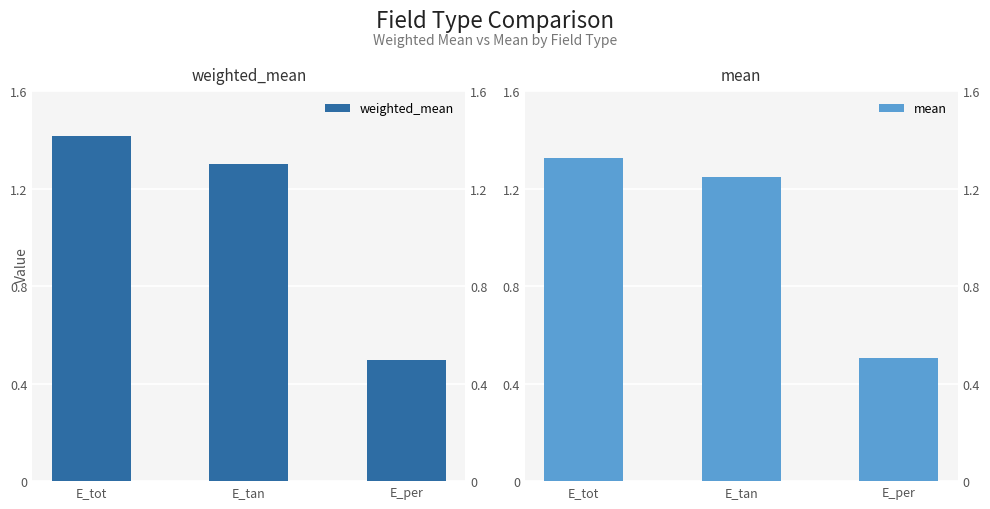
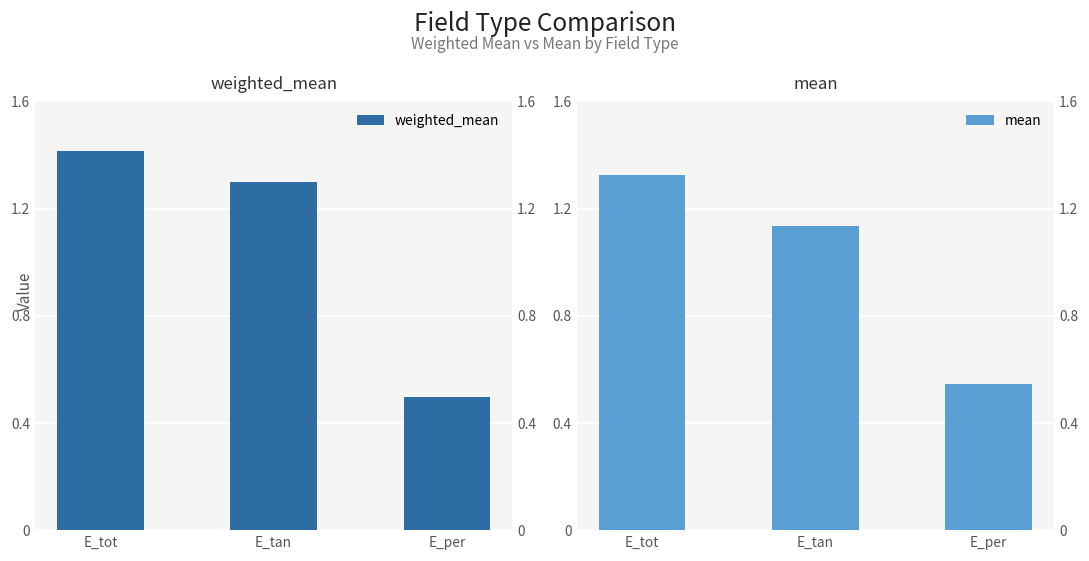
  {
    "weighted_mean": {
      "E_tot": 1.42,
      "E_tan": 1.30,
      "E_per": 0.50
    },
    "mean": {
      "E_tot": 1.32,
-     "E_tan": 1.25,
-     "E_per": 0.50
+     "E_tan": 1.13,
+     "E_per": 0.54
    }
  }
